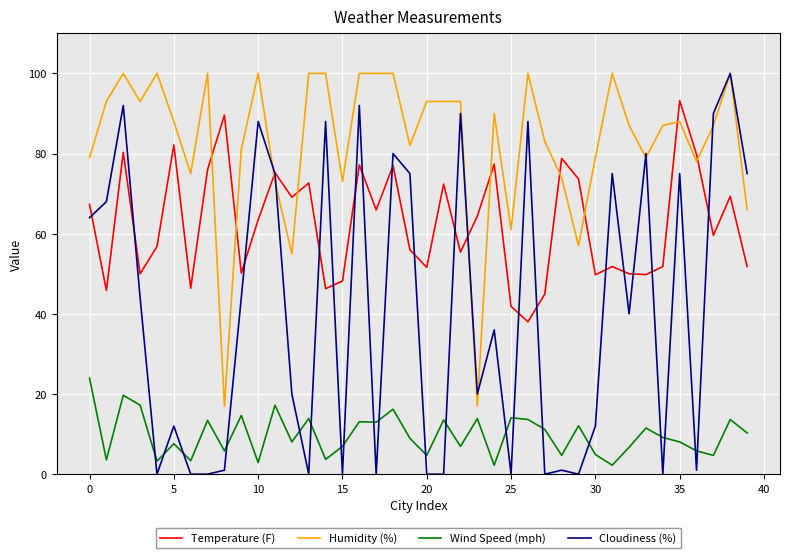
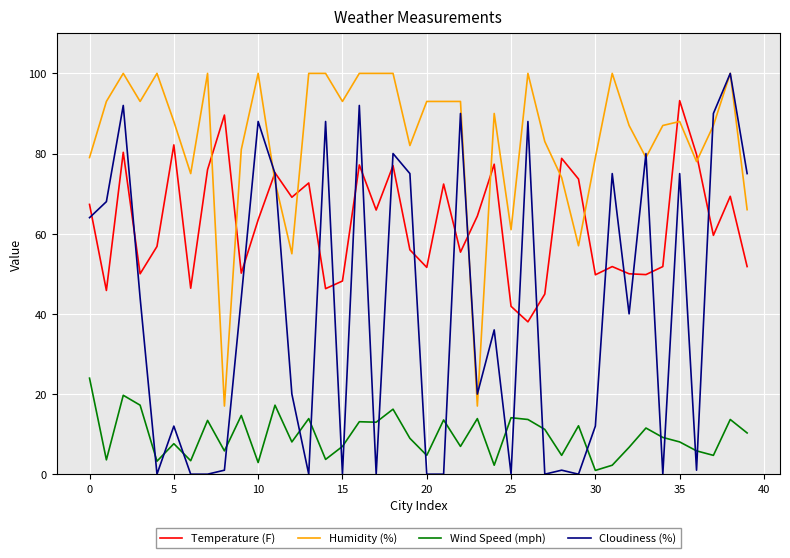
  {
    "Temperature (F)": {
      "0": 67,
      "5": 82,
      "10": 63,
      "15": 48,
      "20": 52,
      "25": 42,
      "30": 50,
      "35": 93
    },
    "Humidity (%)": {
      "0": 79,
      "5": 88,
      "10": 100,
-     "15": 73,
+     "15": 93,
      "20": 93,
      "25": 61,
      "30": 79,
      "35": 88
    },
    "Wind Speed (mph)": {
      "0": 24,
      "5": 8,
      "10": 3,
      "15": 7,
      "20": 5,
      "25": 14,
-     "30": 5,
+     "30": 1,
      "35": 8
    },
    "Cloudiness (%)": {
      "0": 64,
      "5": 12,
      "10": 88,
      "15": 0,
      "20": 0,
      "25": 0,
      "30": 12,
      "35": 75
    }
  }
